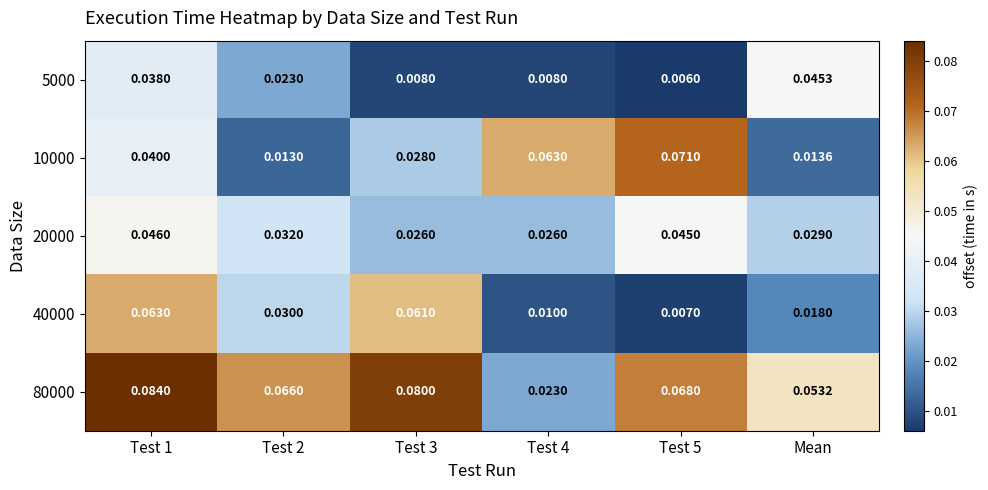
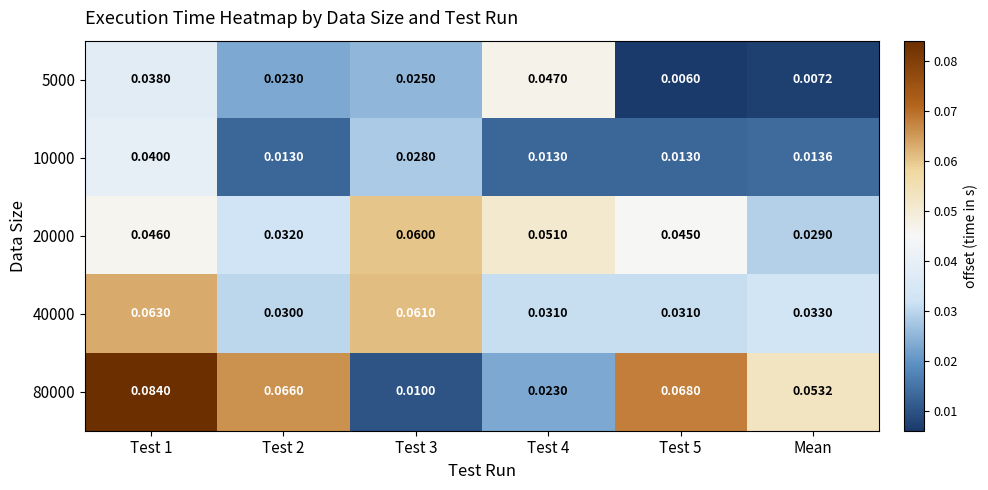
  {
    "5000": {
      "Test 1": 0.0380,
      "Test 2": 0.0230,
-     "Test 3": 0.0080,
-     "Test 4": 0.0080,
+     "Test 3": 0.0250,
+     "Test 4": 0.0470,
      "Test 5": 0.0060,
-     "Mean": 0.0453
+     "Mean": 0.0072
    },
    "10000": {
      "Test 1": 0.0400,
      "Test 2": 0.0130,
      "Test 3": 0.0280,
-     "Test 4": 0.0630,
-     "Test 5": 0.0710,
+     "Test 4": 0.0130,
+     "Test 5": 0.0130,
      "Mean": 0.0136
    },
    "20000": {
      "Test 1": 0.0460,
      "Test 2": 0.0320,
-     "Test 3": 0.0260,
-     "Test 4": 0.0260,
+     "Test 3": 0.0600,
+     "Test 4": 0.0510,
      "Test 5": 0.0450,
      "Mean": 0.0290
    },
    "40000": {
      "Test 1": 0.0630,
      "Test 2": 0.0300,
      "Test 3": 0.0610,
-     "Test 4": 0.0100,
-     "Test 5": 0.0070,
-     "Mean": 0.0180
+     "Test 4": 0.0310,
+     "Test 5": 0.0310,
+     "Mean": 0.0330
    },
    "80000": {
      "Test 1": 0.0840,
      "Test 2": 0.0660,
-     "Test 3": 0.0800,
+     "Test 3": 0.0100,
      "Test 4": 0.0230,
      "Test 5": 0.0680,
      "Mean": 0.0532
    }
  }
